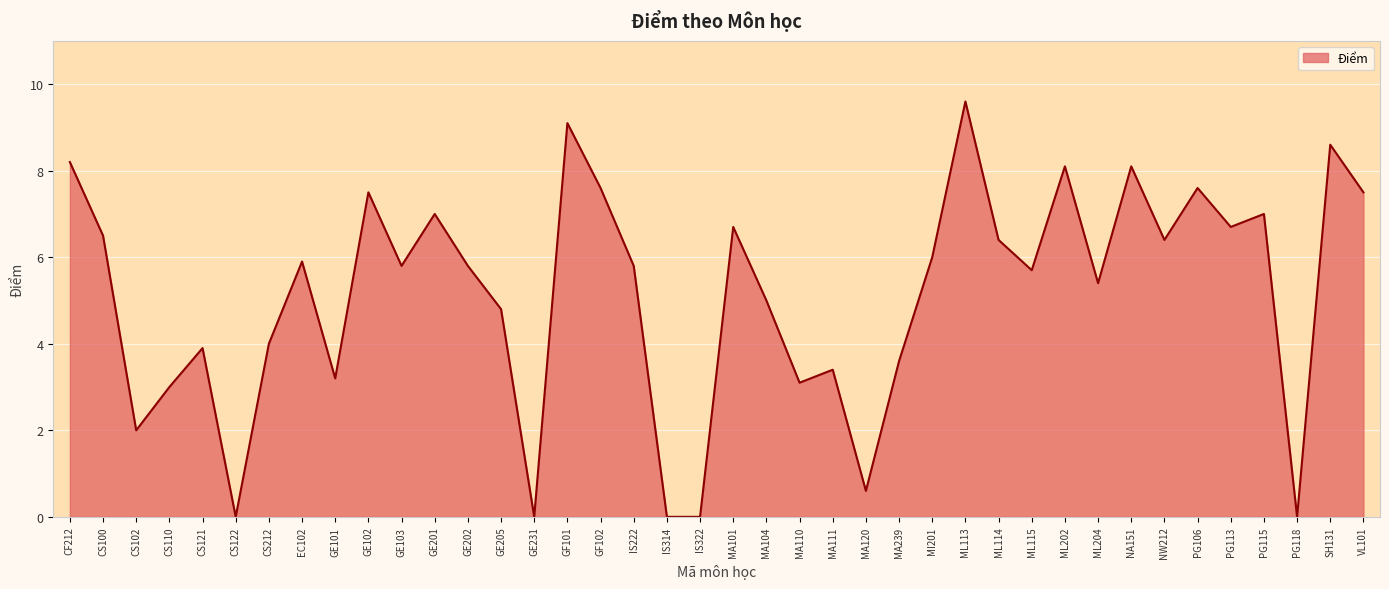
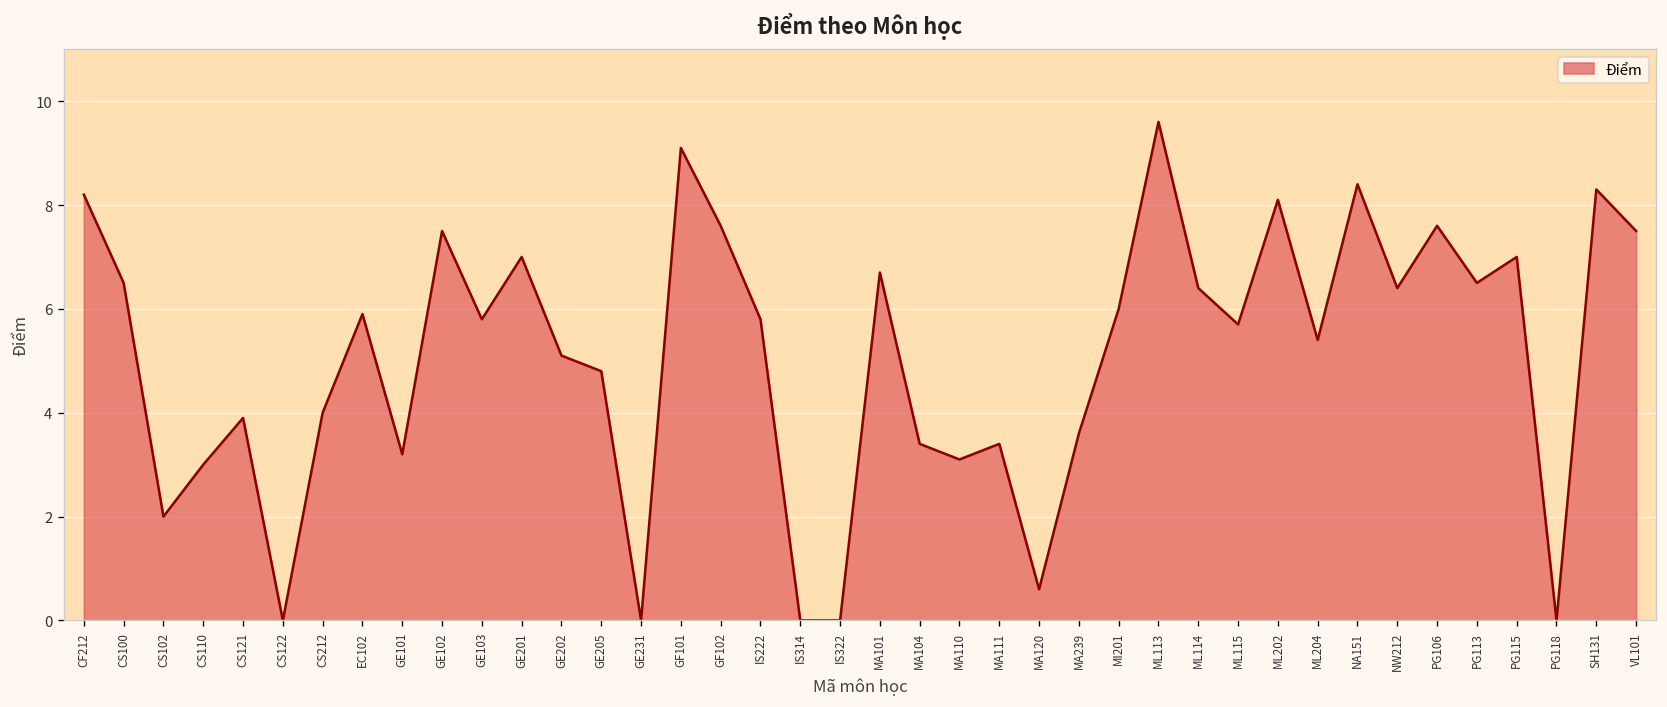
  {
    "CF212": 8.2,
    "CS100": 6.5,
    "CS102": 2.0,
    "CS110": 3.0,
    "CS121": 3.9,
    "CS122": 0.0,
    "CS212": 4.0,
    "EC102": 5.9,
    "GE101": 3.2,
    "GE102": 7.5,
    "GE103": 5.8,
    "GE201": 7.0,
-   "GE202": 5.8,
+   "GE202": 5.1,
    "GE205": 4.8,
    "GE231": 0.0,
    "GF101": 9.1,
    "GF102": 7.6,
    "IS222": 5.8,
    "IS314": 0.0,
    "IS322": 0.0,
    "MA101": 6.7,
-   "MA104": 5.0,
+   "MA104": 3.4,
    "MA110": 3.1,
    "MA111": 3.4,
    "MA120": 0.6,
    "MA239": 3.6,
    "MI201": 6.0,
    "ML113": 9.6,
    "ML114": 6.4,
    "ML115": 5.7,
    "ML202": 8.1,
    "ML204": 5.4,
-   "NA151": 8.1,
+   "NA151": 8.4,
    "NW212": 6.4,
    "PG106": 7.6,
-   "PG113": 6.7,
+   "PG113": 6.5,
    "PG115": 7.0,
    "PG118": 0.0,
-   "SH131": 8.6,
+   "SH131": 8.3,
    "VL101": 7.5
  }
